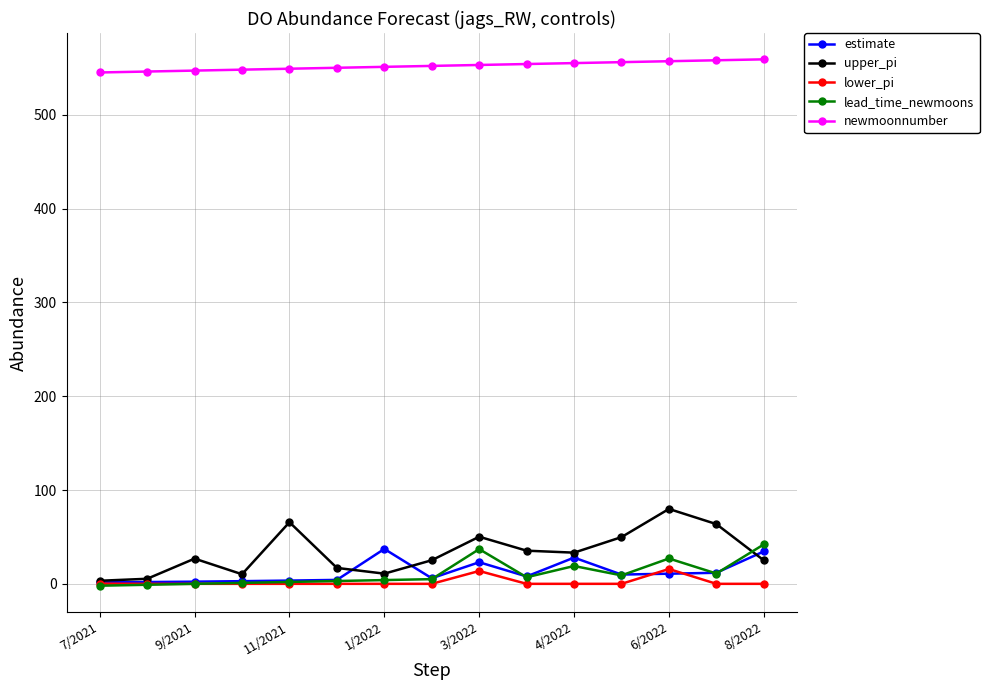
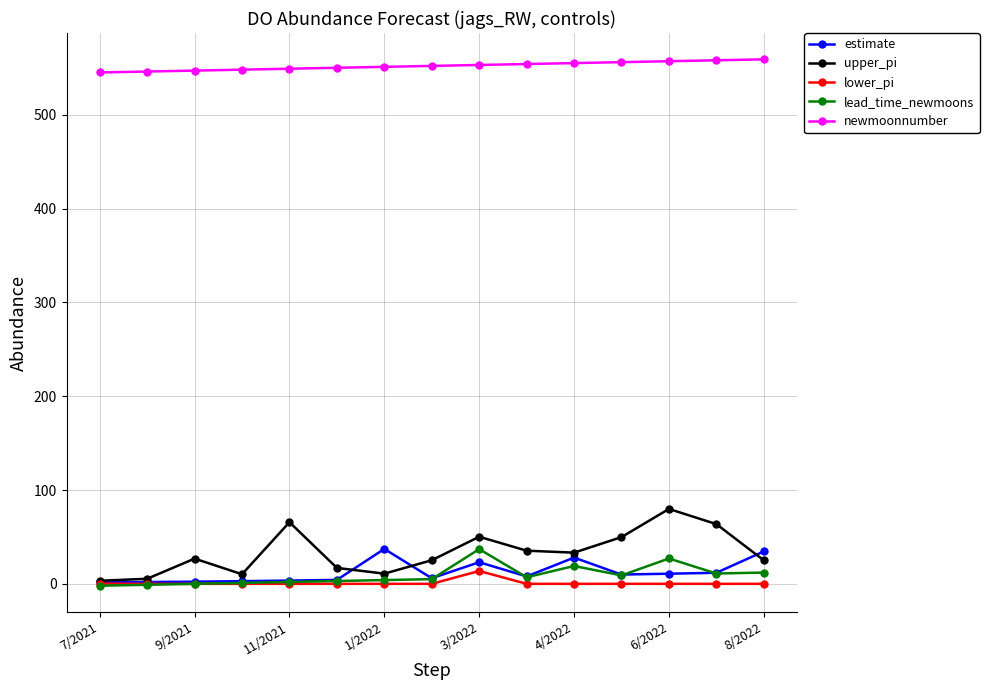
  {
    "estimate": {
      "1/2022": 40,
      "3/2022": 20,
      "4/2022": 30,
      "6/2022": 10,
      "8/2022": 30
    },
    "upper_pi": {
      "9/2021": 30,
      "11/2021": 70,
      "1/2022": 10,
      "3/2022": 50,
      "4/2022": 30,
      "6/2022": 80,
      "8/2022": 30
    },
    "lower_pi": {
      "1/2022": 0,
      "3/2022": 10,
      "4/2022": 0,
-     "6/2022": 20,
+     "6/2022": 0,
      "8/2022": 0
    },
    "lead_time_newmoons": {
      "1/2022": 0,
      "3/2022": 40,
      "4/2022": 20,
      "6/2022": 30,
-     "8/2022": 40
+     "8/2022": 10
    },
    "newmoonnumber": {
      "7/2021": 550,
      "9/2021": 550,
      "11/2021": 550,
      "1/2022": 550,
      "3/2022": 550,
      "4/2022": 560,
      "6/2022": 560,
      "8/2022": 560
    }
  }
